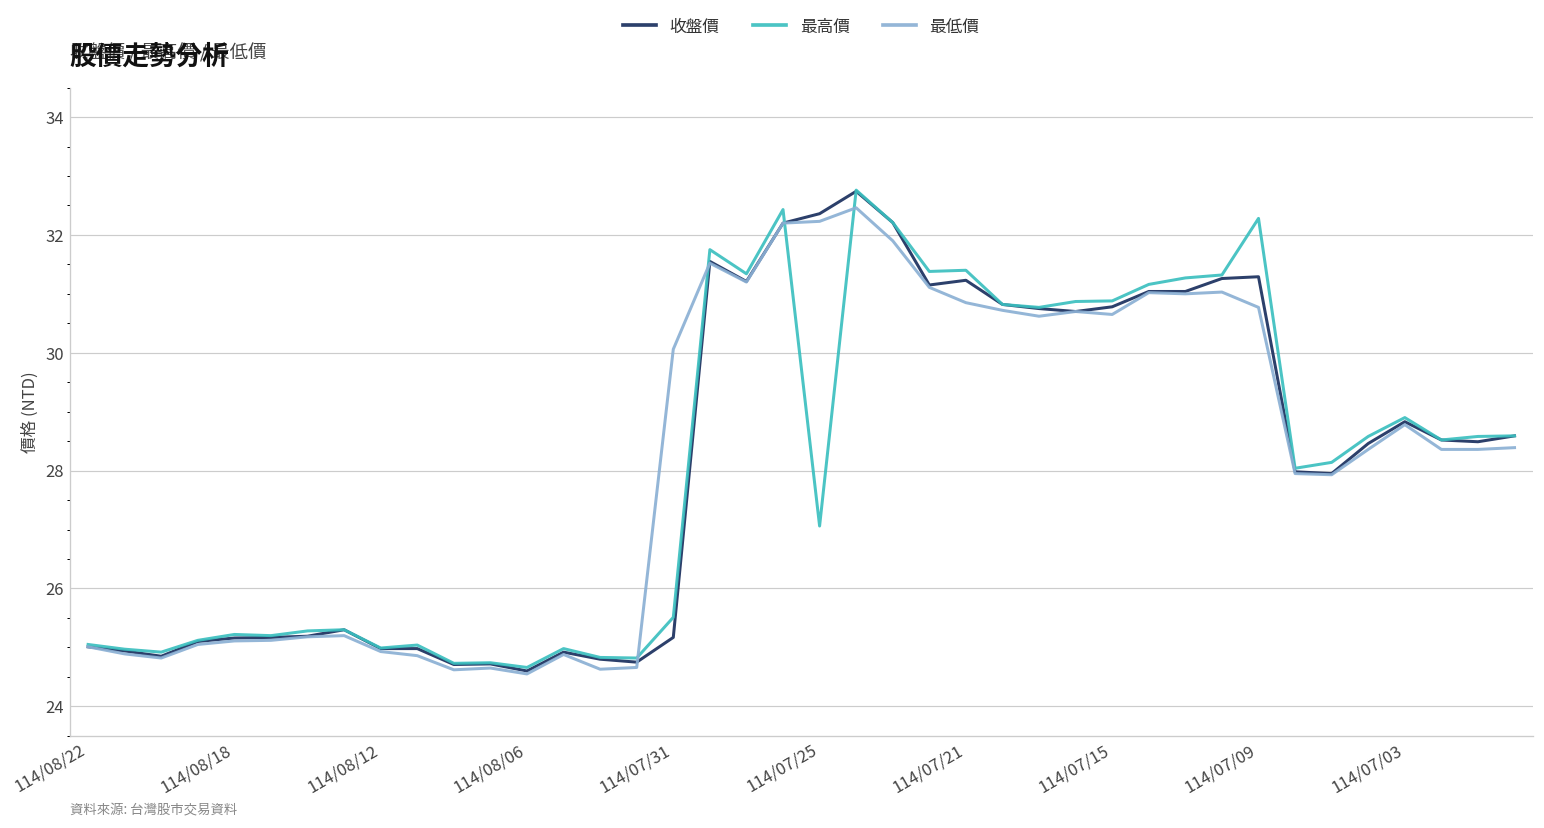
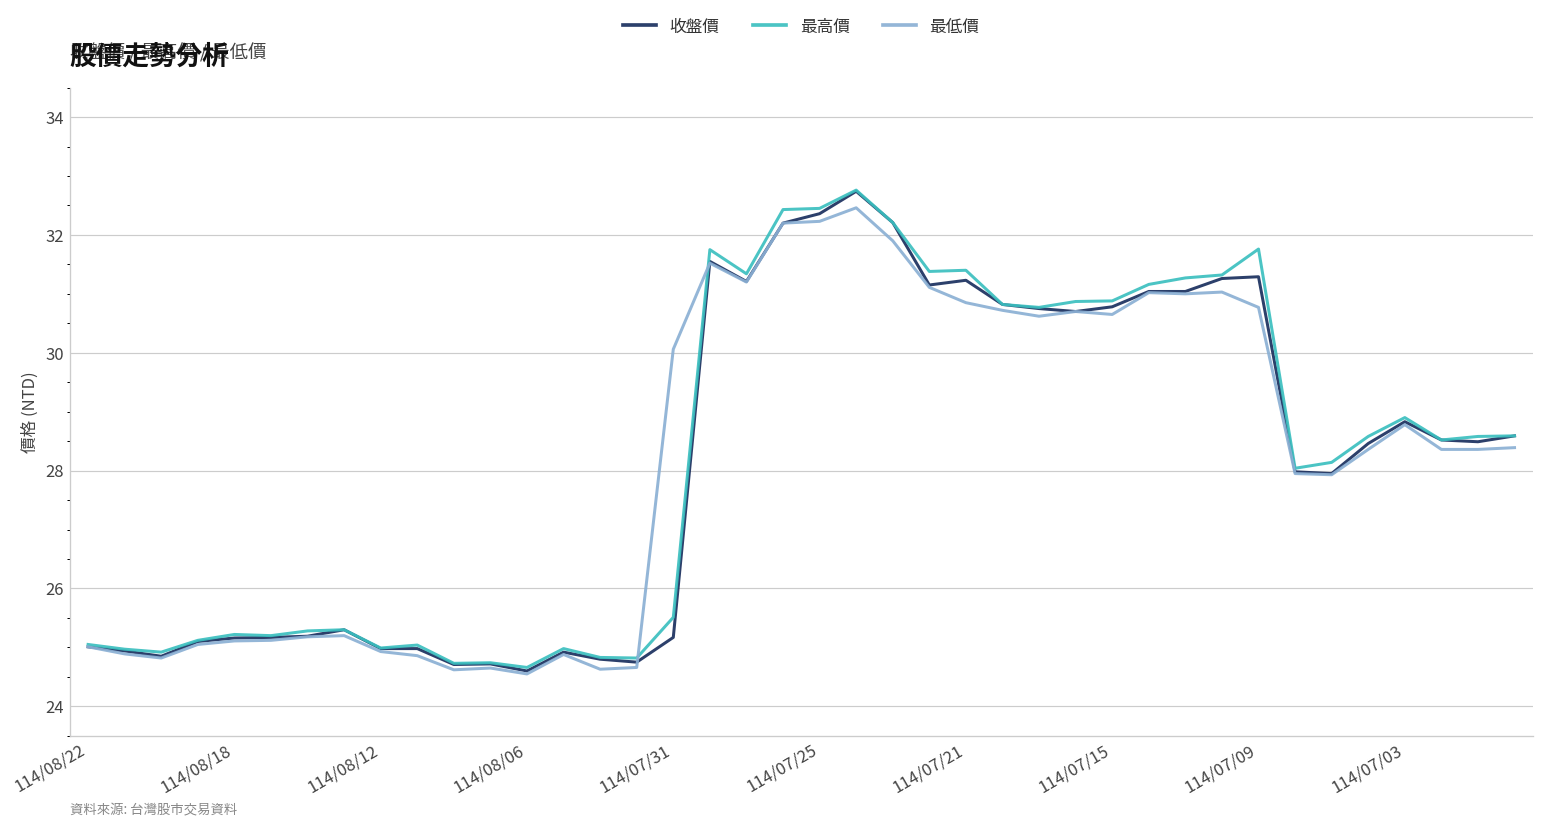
  {
    "收盤價": {
      "114/07/31": 25.2,
      "114/07/25": 32.4,
      "114/07/21": 31.2,
      "114/07/15": 30.8,
      "114/07/09": 31.3
    },
    "最高價": {
      "114/08/18": 25.2,
      "114/08/06": 24.7,
      "114/07/31": 25.5,
-     "114/07/25": 27.1,
+     "114/07/25": 32.5,
      "114/07/21": 31.4,
      "114/07/15": 30.9,
-     "114/07/09": 32.3,
+     "114/07/09": 31.8,
      "114/07/03": 28.9
    },
    "最低價": {
      "114/07/31": 30.1,
      "114/07/25": 32.2,
      "114/07/21": 30.9,
      "114/07/15": 30.7,
      "114/07/09": 30.8
    }
  }
